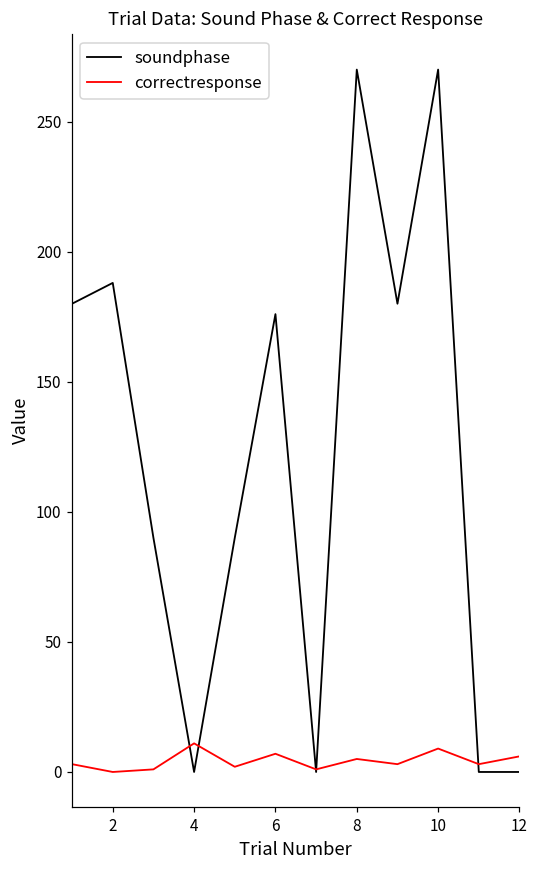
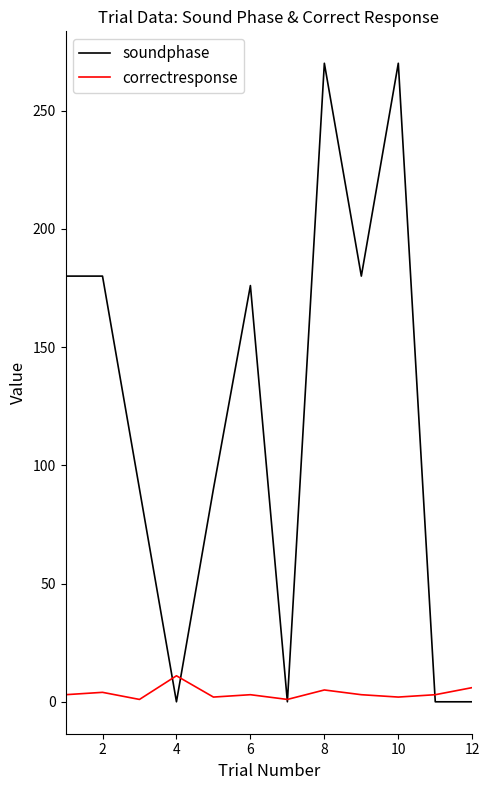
  {
    "soundphase": {
-     "2": 188,
+     "2": 180,
      "4": 0,
      "6": 176,
      "8": 270,
      "10": 270,
      "12": 0
    },
    "correctresponse": {
-     "2": 0,
+     "2": 4,
      "4": 11,
-     "6": 7,
+     "6": 3,
      "8": 5,
-     "10": 9,
+     "10": 2,
      "12": 6
    }
  }
